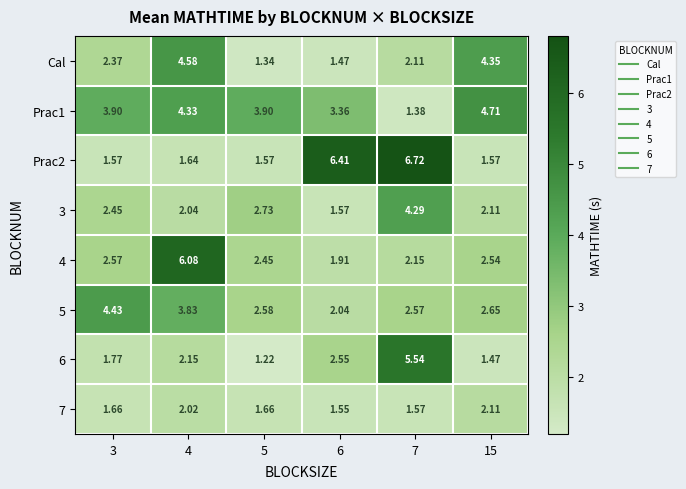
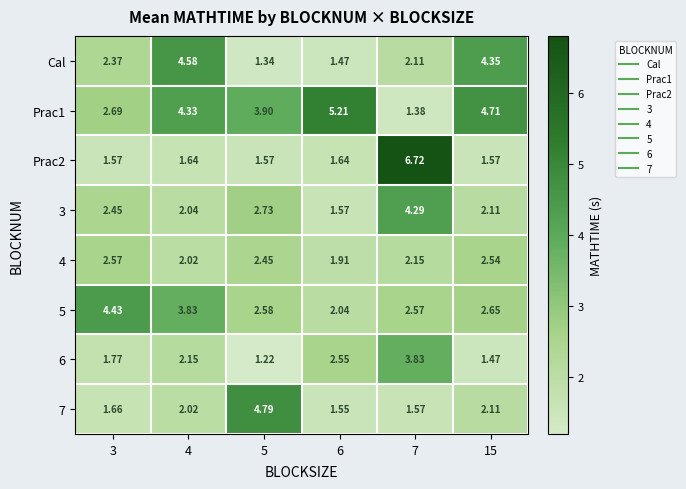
  {
    "Cal": {
      "3": 2.37,
      "4": 4.58,
      "5": 1.34,
      "6": 1.47,
      "7": 2.11,
      "15": 4.35
    },
    "Prac1": {
-     "3": 3.90,
+     "3": 2.69,
      "4": 4.33,
      "5": 3.90,
-     "6": 3.36,
+     "6": 5.21,
      "7": 1.38,
      "15": 4.71
    },
    "Prac2": {
      "3": 1.57,
      "4": 1.64,
      "5": 1.57,
-     "6": 6.41,
+     "6": 1.64,
      "7": 6.72,
      "15": 1.57
    },
    "3": {
      "3": 2.45,
      "4": 2.04,
      "5": 2.73,
      "6": 1.57,
      "7": 4.29,
      "15": 2.11
    },
    "4": {
      "3": 2.57,
-     "4": 6.08,
+     "4": 2.02,
      "5": 2.45,
      "6": 1.91,
      "7": 2.15,
      "15": 2.54
    },
    "5": {
      "3": 4.43,
      "4": 3.83,
      "5": 2.58,
      "6": 2.04,
      "7": 2.57,
      "15": 2.65
    },
    "6": {
      "3": 1.77,
      "4": 2.15,
      "5": 1.22,
      "6": 2.55,
-     "7": 5.54,
+     "7": 3.83,
      "15": 1.47
    },
    "7": {
      "3": 1.66,
      "4": 2.02,
-     "5": 1.66,
+     "5": 4.79,
      "6": 1.55,
      "7": 1.57,
      "15": 2.11
    }
  }
